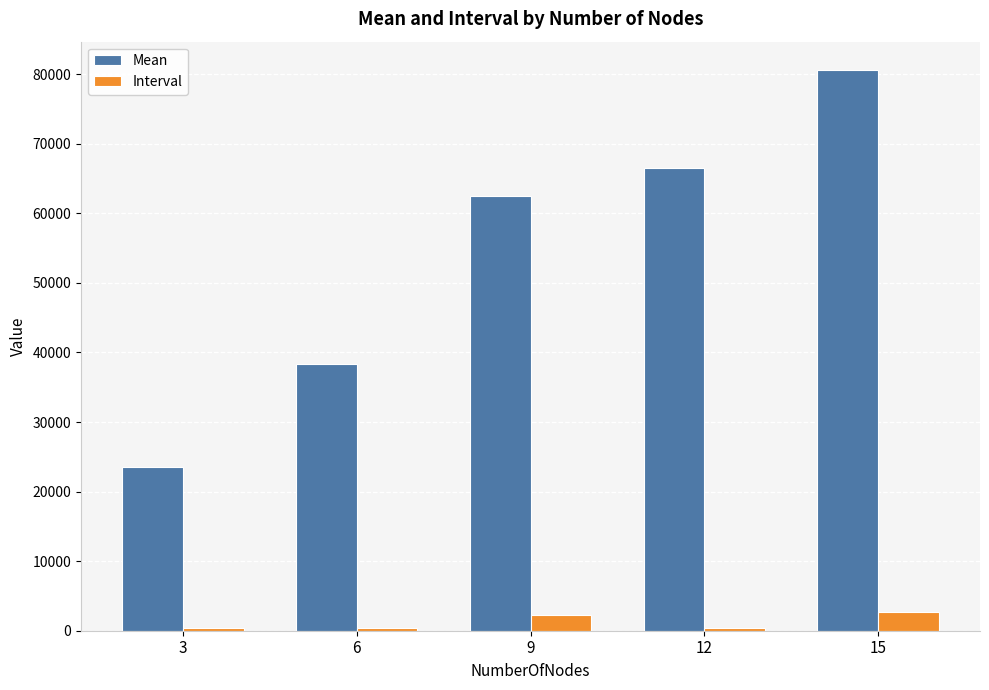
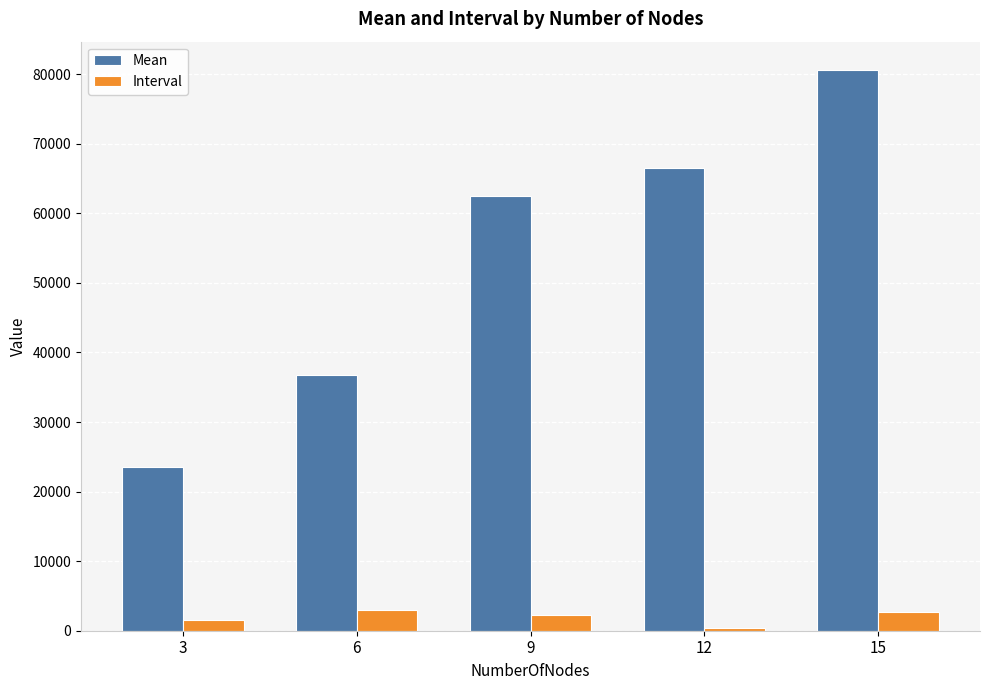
  {
    "Mean": {
      "3": 23000,
-     "6": 38000,
+     "6": 37000,
      "9": 62000,
      "12": 66000,
      "15": 81000
    },
    "Interval": {
-     "3": 0,
-     "6": 0,
+     "3": 1000,
+     "6": 3000,
      "9": 2000,
      "12": 0,
      "15": 3000
    }
  }
